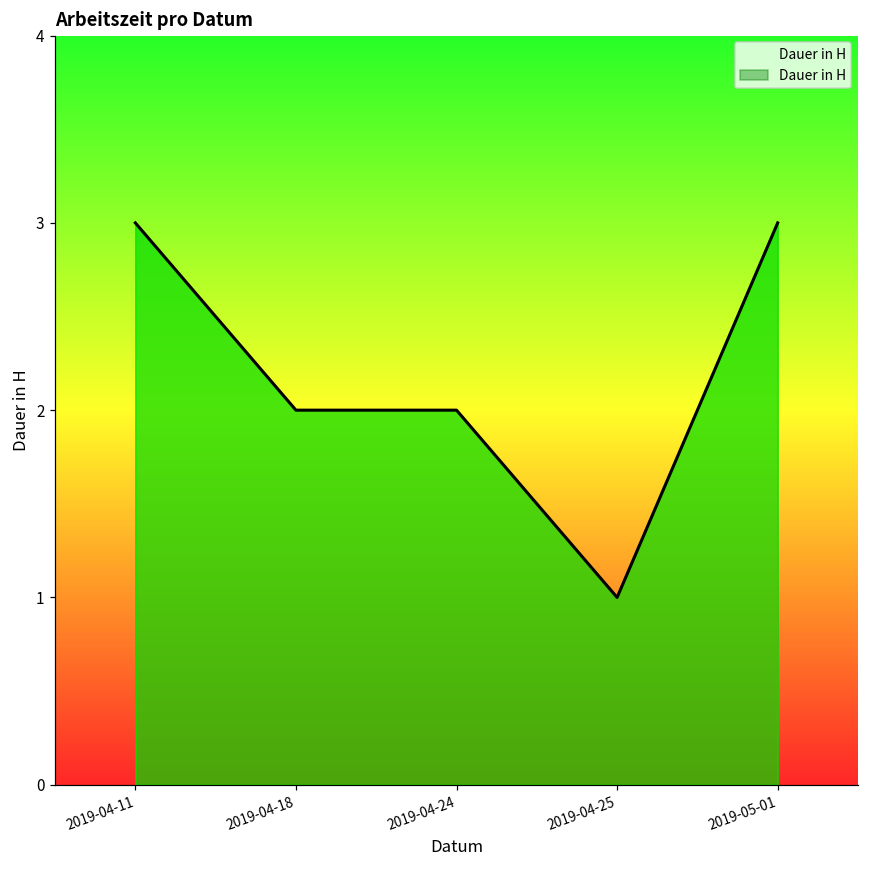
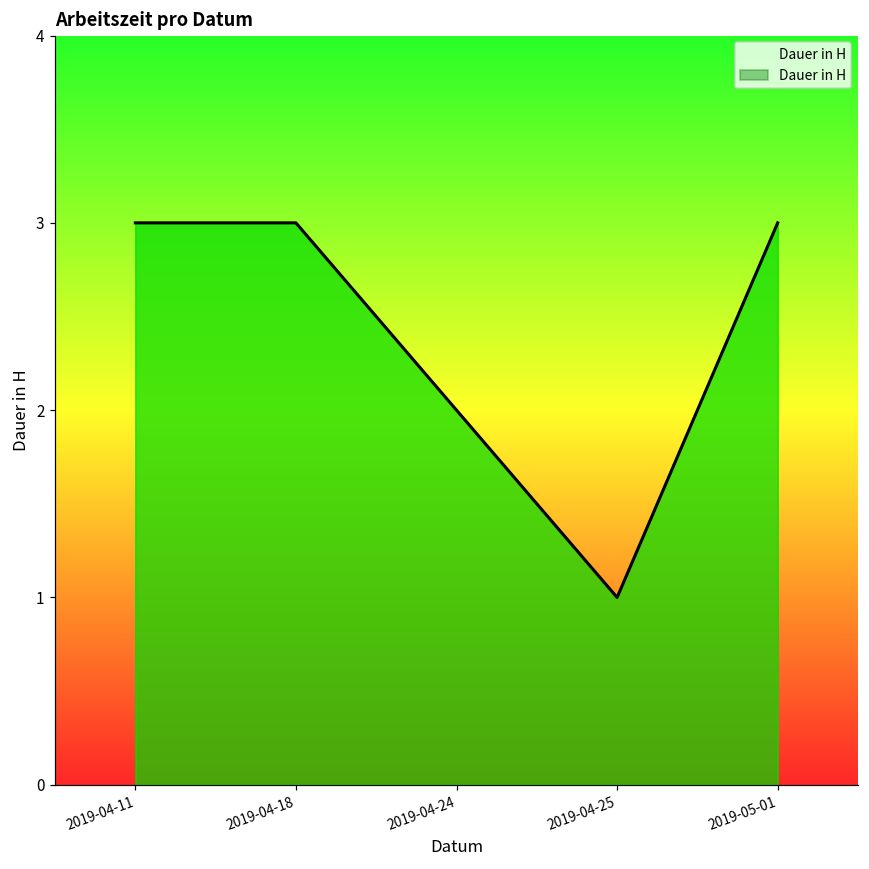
  {
    "2019-04-11": 3,
-   "2019-04-18": 2,
+   "2019-04-18": 3,
    "2019-04-24": 2,
    "2019-04-25": 1,
    "2019-05-01": 3
  }
